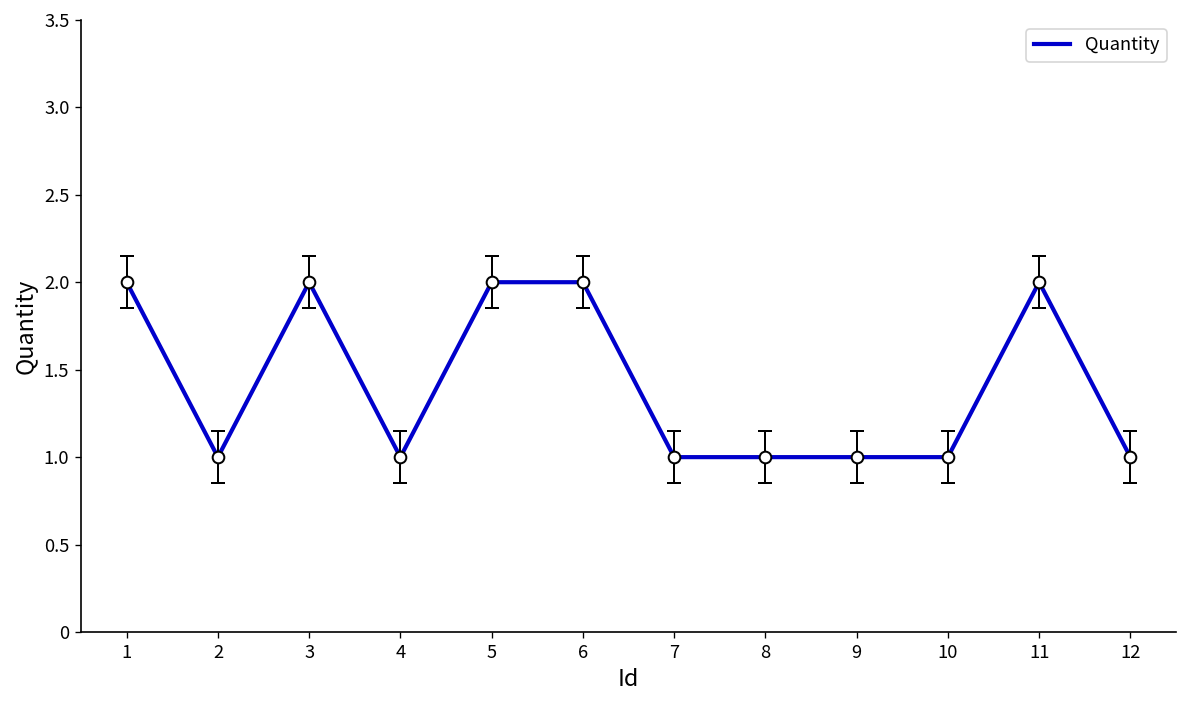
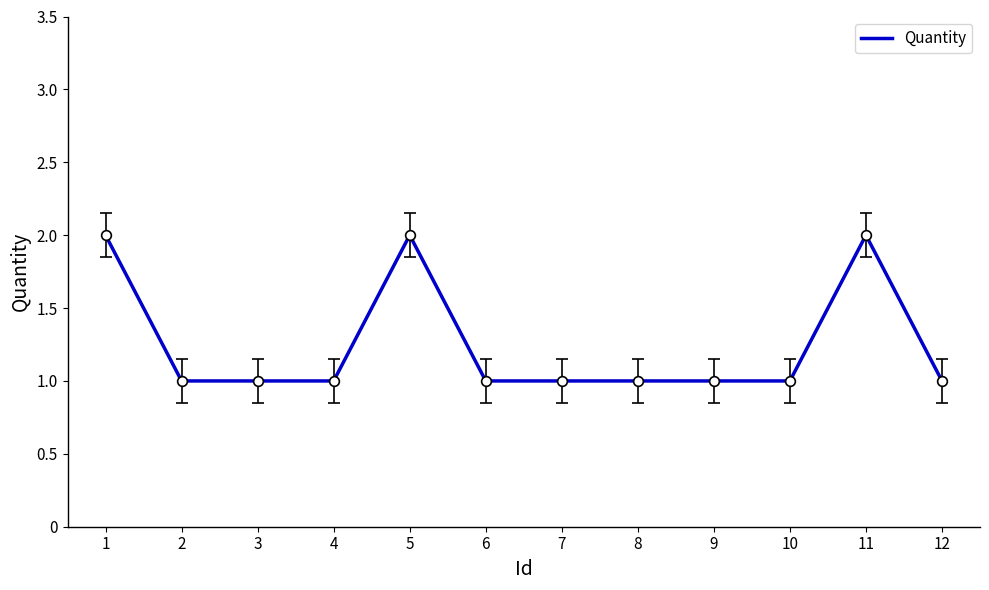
  {
    "Quantity": {
      "1": 2,
      "2": 1,
-     "3": 2,
+     "3": 1,
      "4": 1,
      "5": 2,
-     "6": 2,
+     "6": 1,
      "7": 1,
      "8": 1,
      "9": 1,
      "10": 1,
      "11": 2,
      "12": 1
    }
  }
